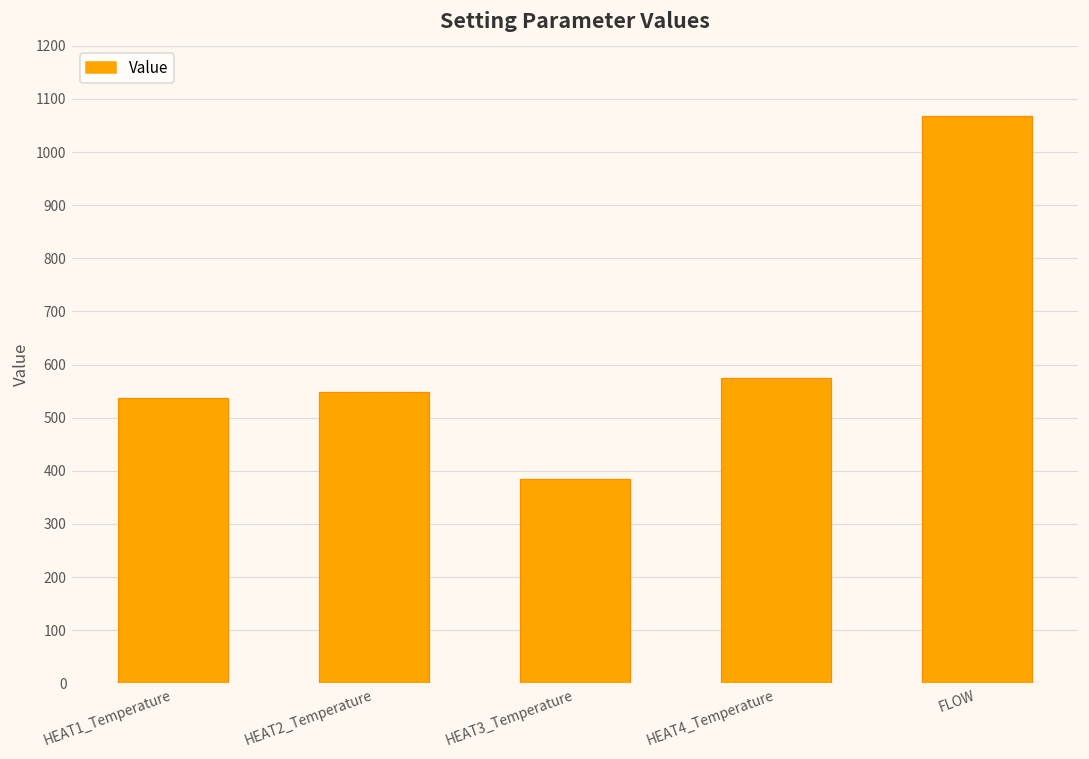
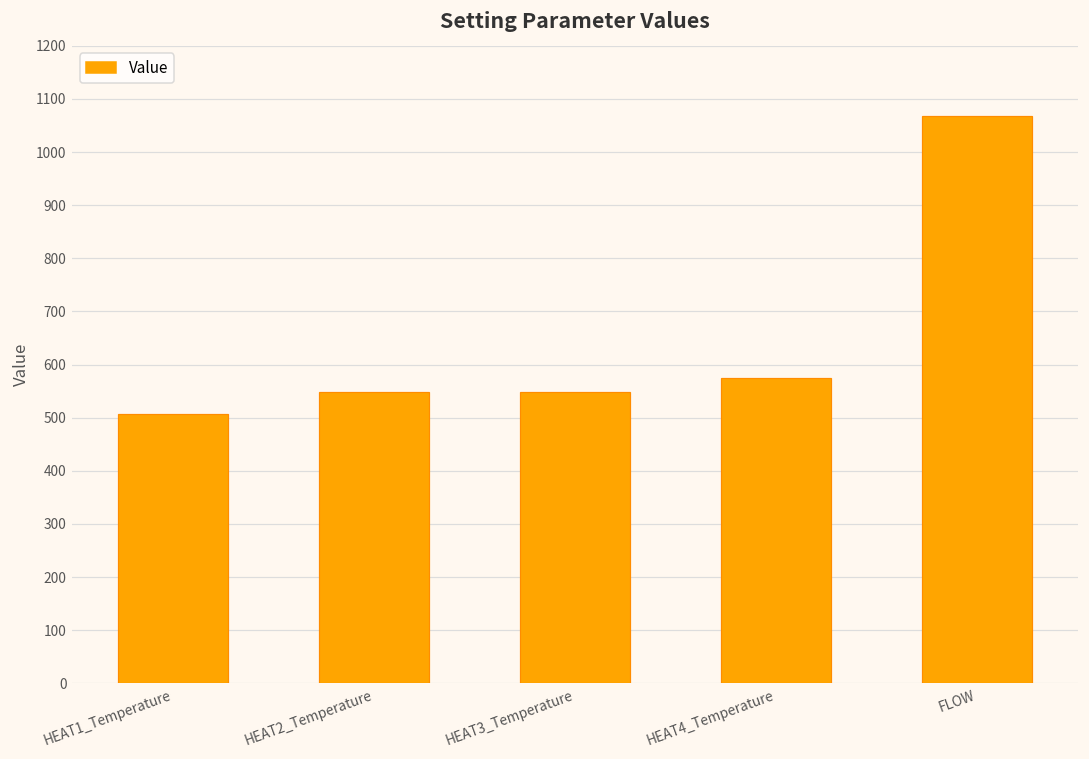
  {
-   "HEAT1_Temperature": 540,
+   "HEAT1_Temperature": 510,
    "HEAT2_Temperature": 550,
-   "HEAT3_Temperature": 390,
+   "HEAT3_Temperature": 550,
    "HEAT4_Temperature": 570,
    "FLOW": 1070
  }
